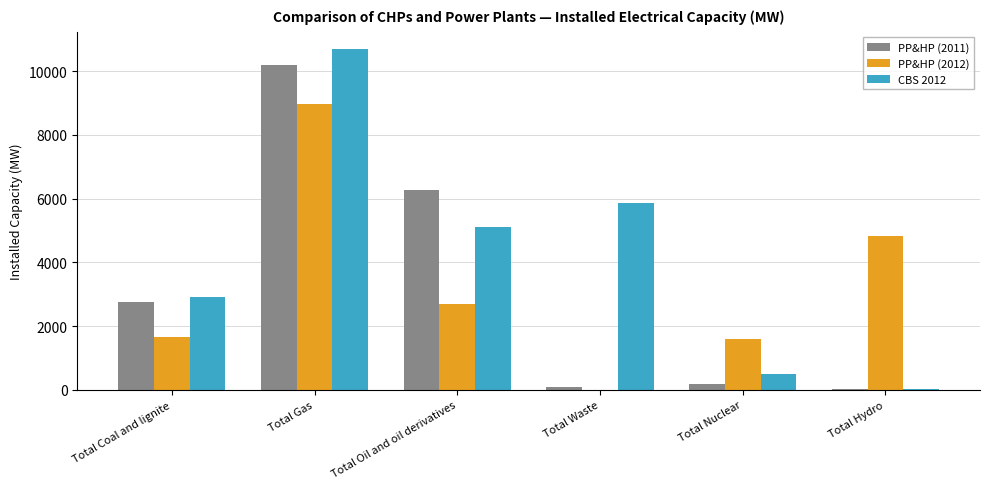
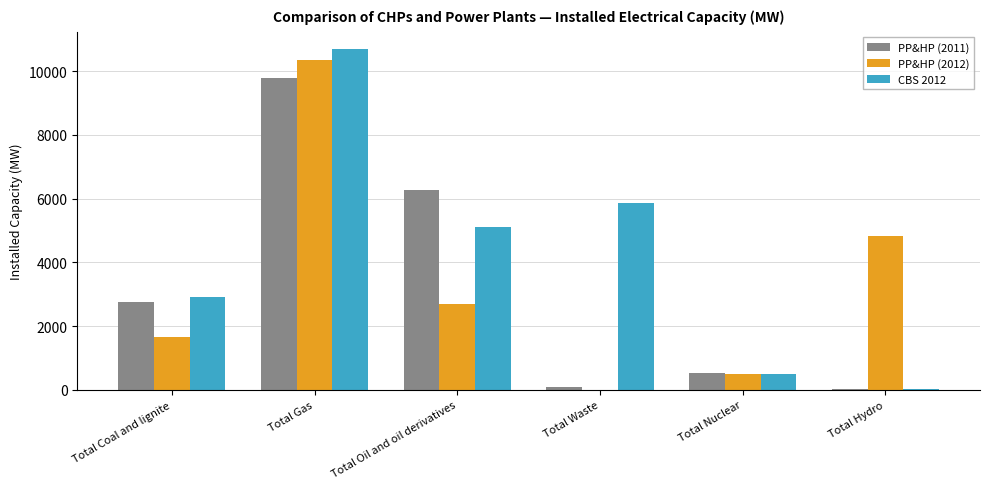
  {
    "PP&HP (2011)": {
      "Total Coal and lignite": 2700,
-     "Total Gas": 10200,
+     "Total Gas": 9800,
      "Total Oil and oil derivatives": 6300,
      "Total Waste": 100,
-     "Total Nuclear": 200
+     "Total Nuclear": 500
    },
    "PP&HP (2012)": {
      "Total Coal and lignite": 1700,
-     "Total Gas": 9000,
+     "Total Gas": 10400,
      "Total Oil and oil derivatives": 2700,
      "Total Waste": 0,
-     "Total Nuclear": 1600,
+     "Total Nuclear": 500,
      "Total Hydro": 4800
    },
    "CBS 2012": {
      "Total Coal and lignite": 2900,
      "Total Gas": 10700,
      "Total Oil and oil derivatives": 5100,
      "Total Waste": 5800,
      "Total Nuclear": 500
    }
  }
